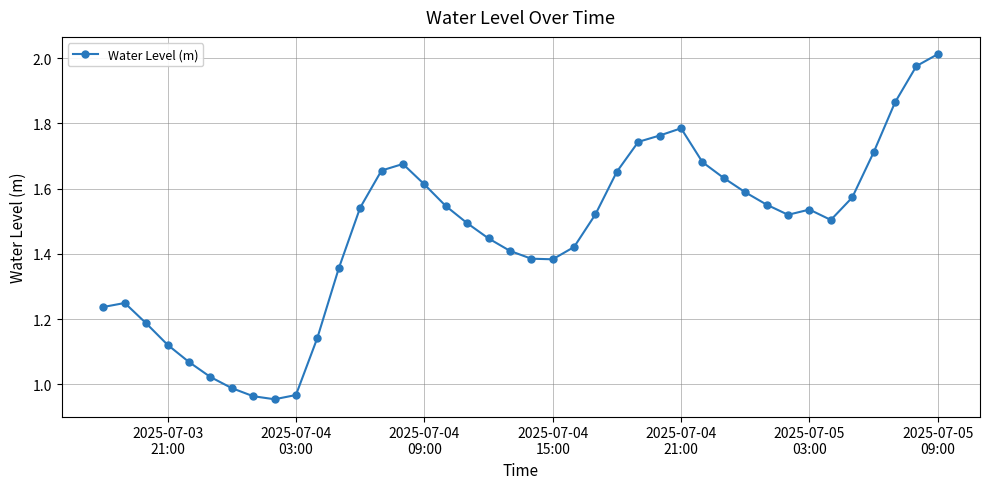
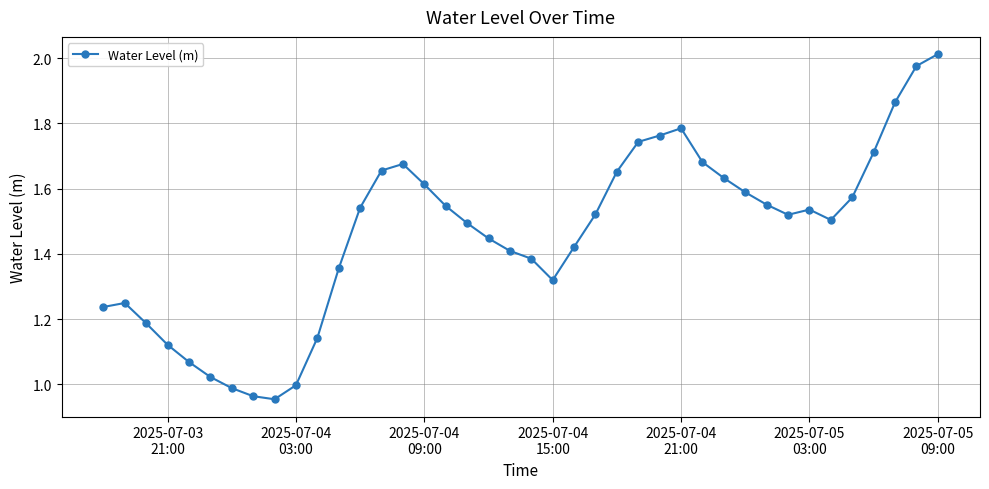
  {
    "2025-07-03 21:00": 1.12,
-   "2025-07-04 03:00": 0.97,
+   "2025-07-04 03:00": 1.00,
    "2025-07-04 09:00": 1.61,
-   "2025-07-04 15:00": 1.38,
+   "2025-07-04 15:00": 1.32,
    "2025-07-04 21:00": 1.78,
    "2025-07-05 03:00": 1.54,
    "2025-07-05 09:00": 2.01
  }
